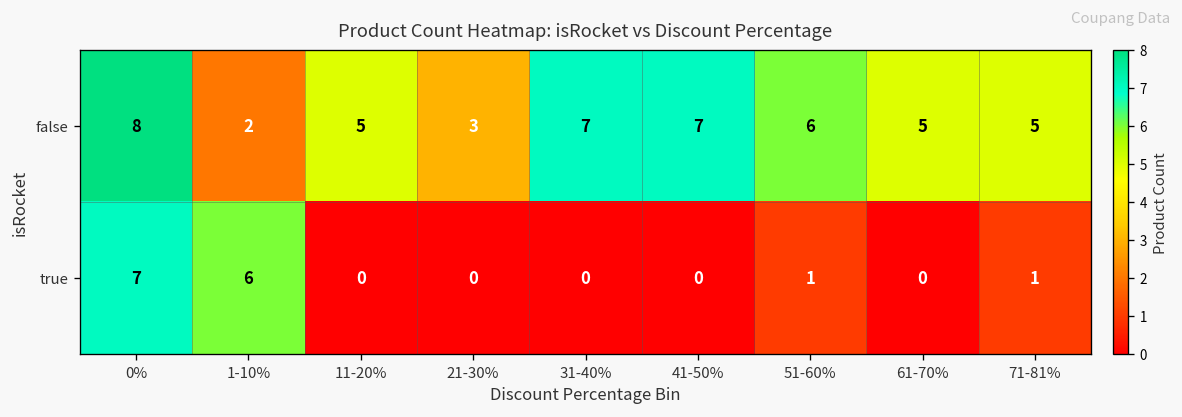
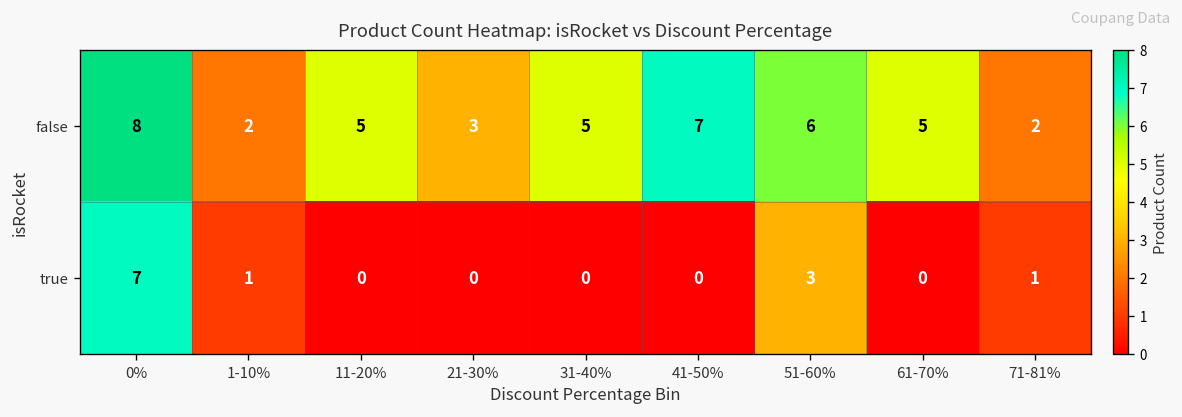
  {
    "false": {
      "0%": 8,
      "1-10%": 2,
      "11-20%": 5,
      "21-30%": 3,
-     "31-40%": 7,
+     "31-40%": 5,
      "41-50%": 7,
      "51-60%": 6,
      "61-70%": 5,
-     "71-81%": 5
+     "71-81%": 2
    },
    "true": {
      "0%": 7,
-     "1-10%": 6,
+     "1-10%": 1,
      "11-20%": 0,
      "21-30%": 0,
      "31-40%": 0,
      "41-50%": 0,
-     "51-60%": 1,
+     "51-60%": 3,
      "61-70%": 0,
      "71-81%": 1
    }
  }
